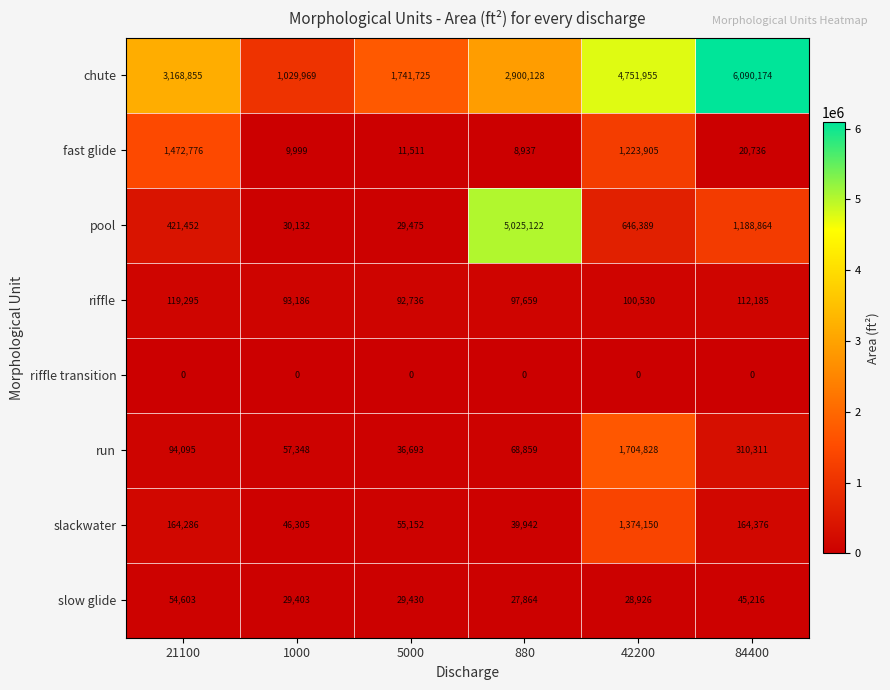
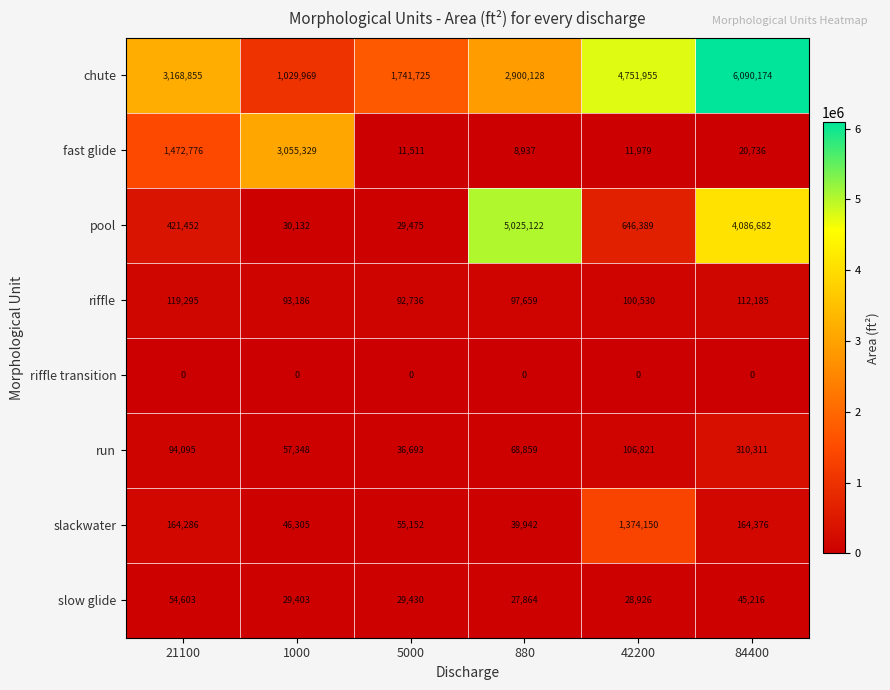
  {
    "chute": {
      "21100": "3,168,855",
      "1000": "1,029,969",
      "5000": "1,741,725",
      "880": "2,900,128",
      "42200": "4,751,955",
      "84400": "6,090,174"
    },
    "fast glide": {
      "21100": "1,472,776",
-     "1000": "9,999",
+     "1000": "3,055,329",
      "5000": "11,511",
      "880": "8,937",
-     "42200": "1,223,905",
+     "42200": "11,979",
      "84400": "20,736"
    },
    "pool": {
      "21100": "421,452",
      "1000": "30,132",
      "5000": "29,475",
      "880": "5,025,122",
      "42200": "646,389",
-     "84400": "1,188,864"
+     "84400": "4,086,682"
    },
    "riffle": {
      "21100": "119,295",
      "1000": "93,186",
      "5000": "92,736",
      "880": "97,659",
      "42200": "100,530",
      "84400": "112,185"
    },
    "riffle transition": {
      "21100": "0",
      "1000": "0",
      "5000": "0",
      "880": "0",
      "42200": "0",
      "84400": "0"
    },
    "run": {
      "21100": "94,095",
      "1000": "57,348",
      "5000": "36,693",
      "880": "68,859",
-     "42200": "1,704,828",
+     "42200": "106,821",
      "84400": "310,311"
    },
    "slackwater": {
      "21100": "164,286",
      "1000": "46,305",
      "5000": "55,152",
      "880": "39,942",
      "42200": "1,374,150",
      "84400": "164,376"
    },
    "slow glide": {
      "21100": "54,603",
      "1000": "29,403",
      "5000": "29,430",
      "880": "27,864",
      "42200": "28,926",
      "84400": "45,216"
    }
  }
